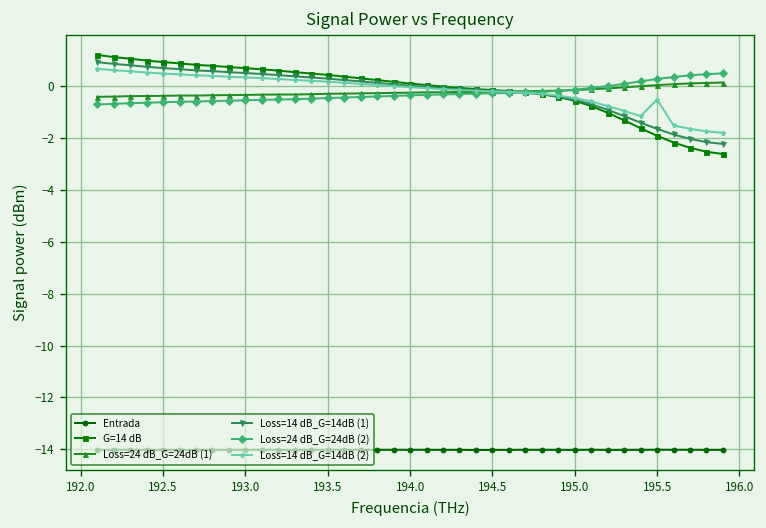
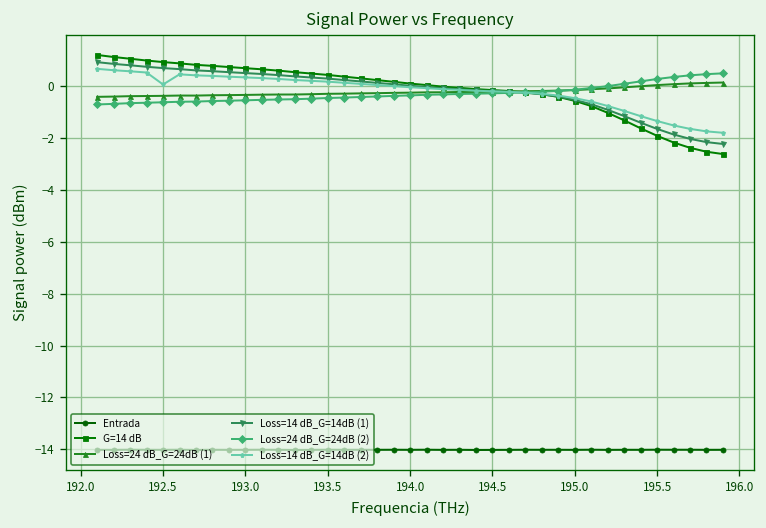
  {
    "Loss=14 dB_G=14dB (2)": {
-     "192.5": 0.5,
+     "192.5": 0.1,
      "193.0": 0.3,
      "193.5": 0.2,
-     "195.5": -0.5
+     "195.5": -1.3
    }
  }
